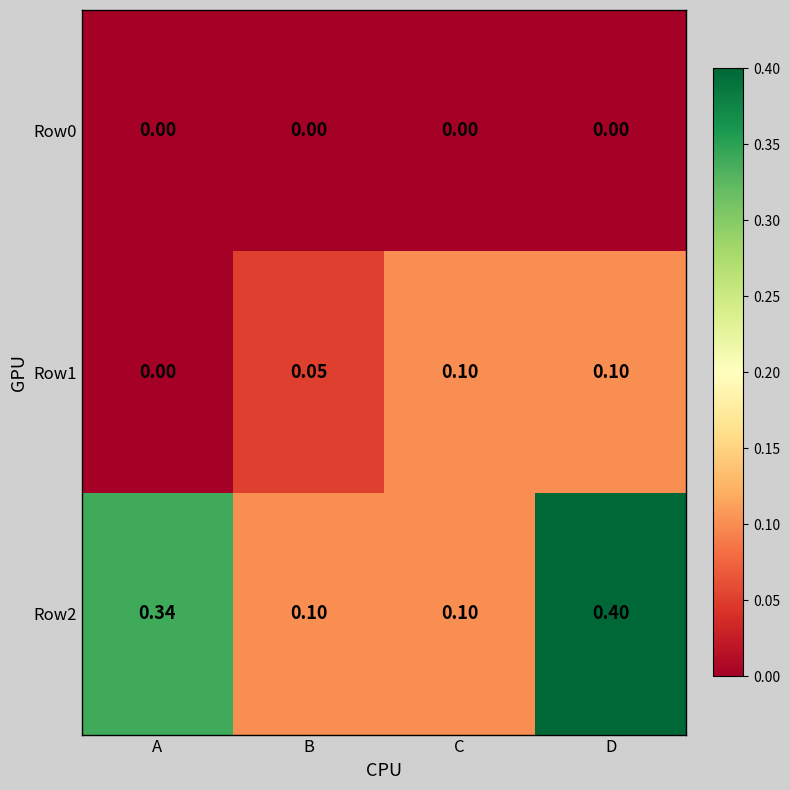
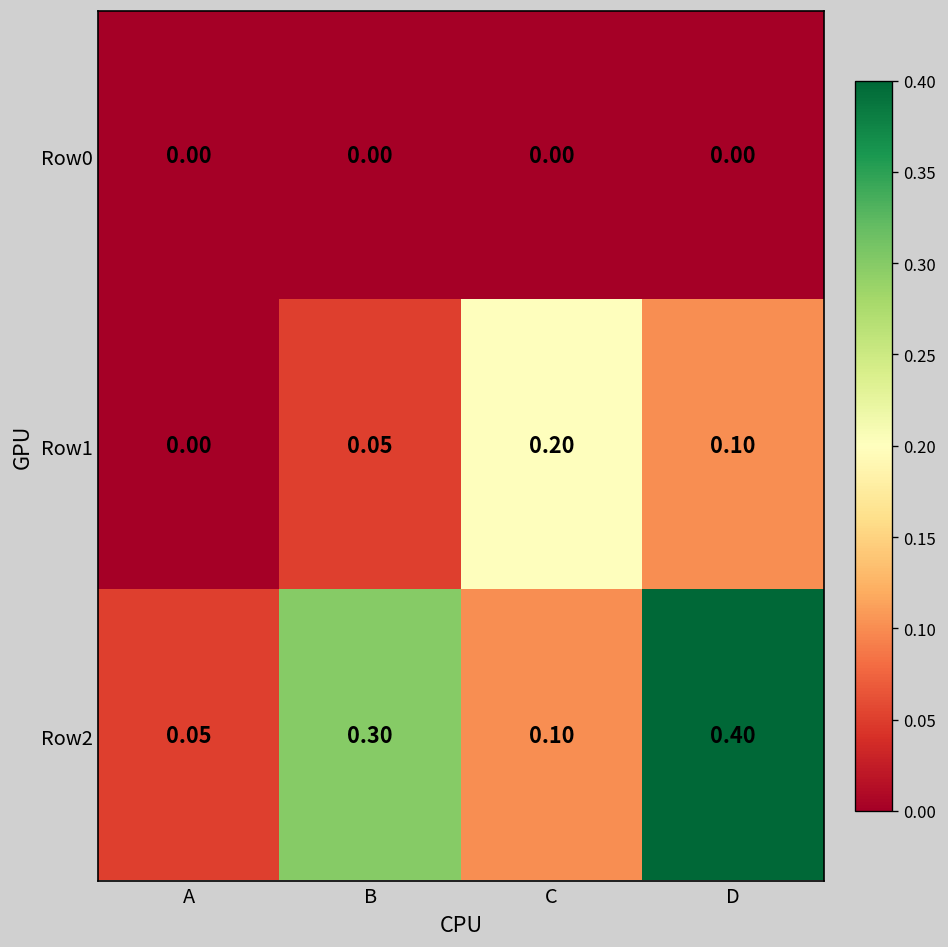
  {
    "Row0": {
      "A": 0.00,
      "B": 0.00,
      "C": 0.00,
      "D": 0.00
    },
    "Row1": {
      "A": 0.00,
      "B": 0.05,
-     "C": 0.10,
+     "C": 0.20,
      "D": 0.10
    },
    "Row2": {
-     "A": 0.34,
-     "B": 0.10,
+     "A": 0.05,
+     "B": 0.30,
      "C": 0.10,
      "D": 0.40
    }
  }
